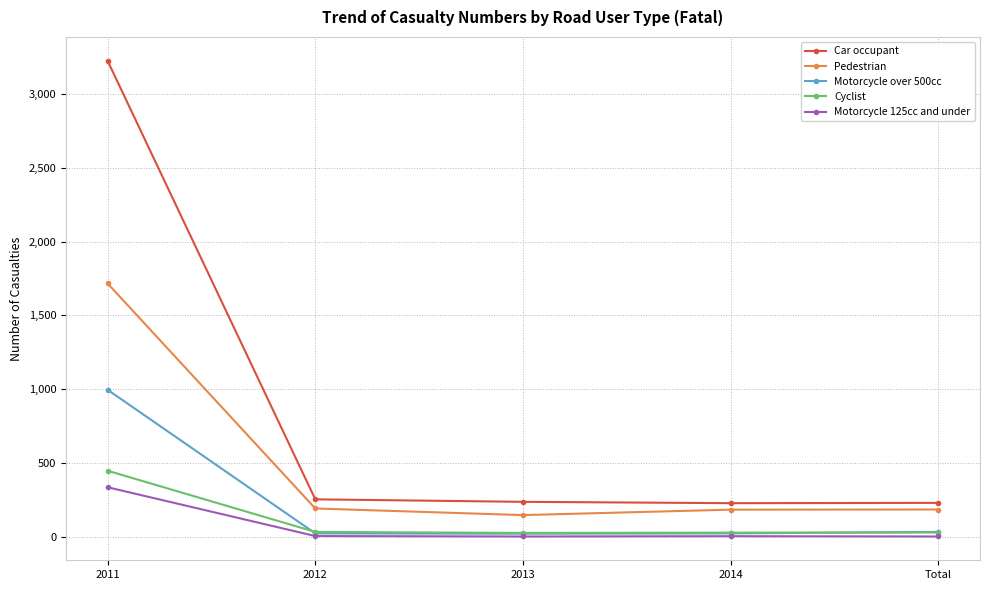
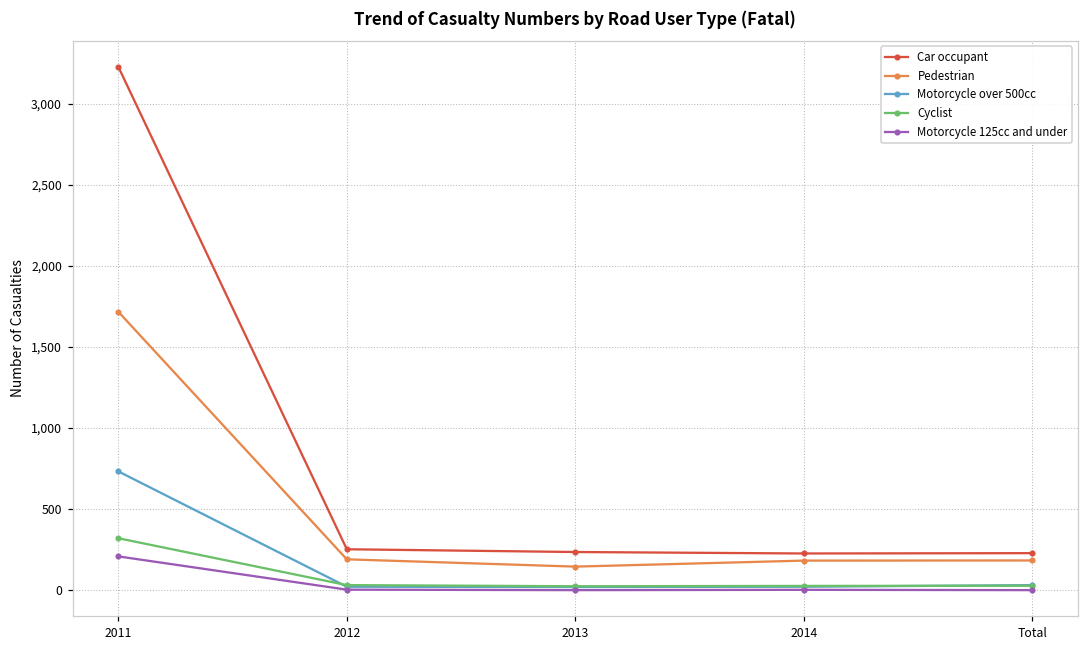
  {
    "Motorcycle over 500cc": {
-     "2011": "1,000"
+     "2011": "730"
    },
    "Cyclist": {
-     "2011": "450"
+     "2011": "320"
    },
    "Motorcycle 125cc and under": {
-     "2011": "340",
+     "2011": "210",
      "2012": "0",
      "2013": "0",
      "2014": "0",
      "Total": "0"
    }
  }
